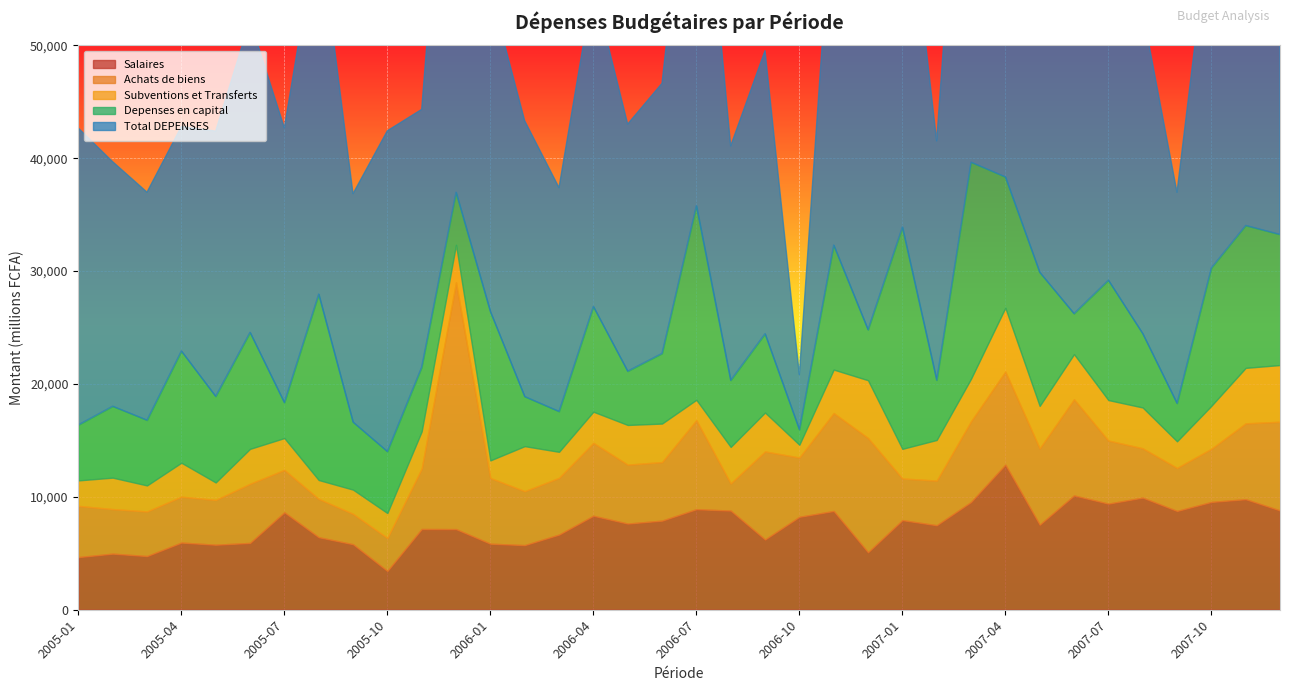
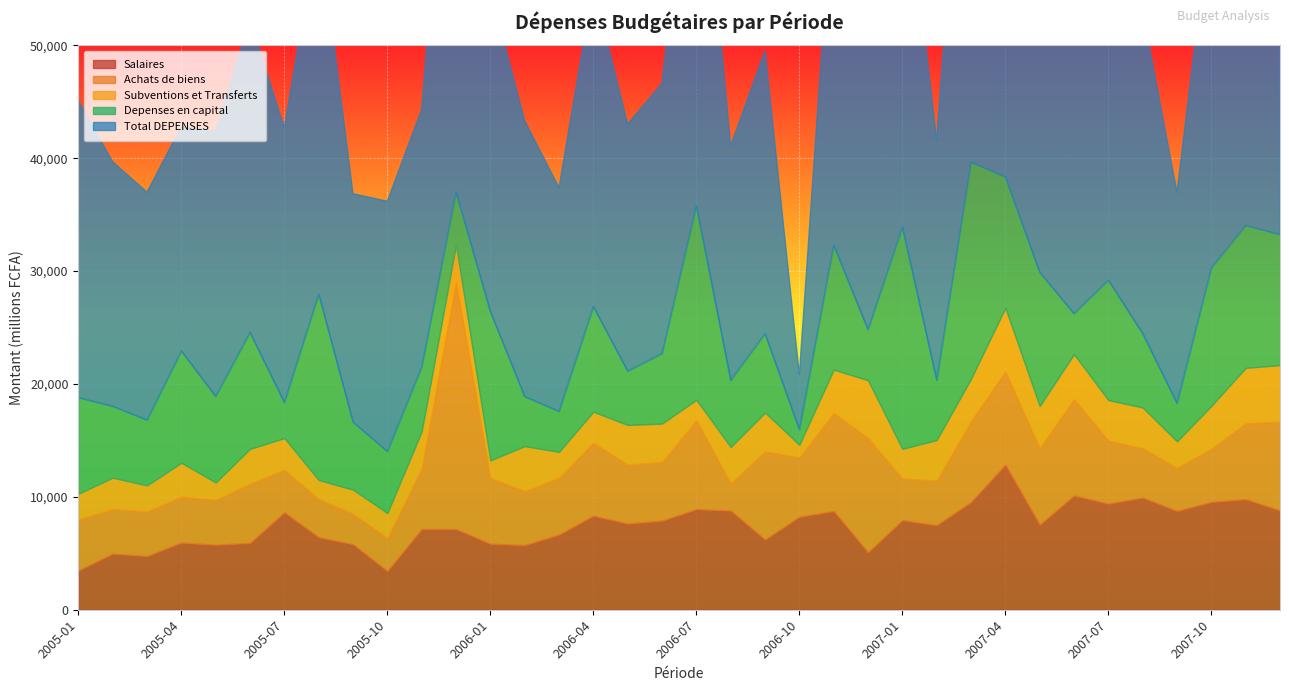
  {
    "Salaires": {
-     "2005-01": "4,700",
+     "2005-01": "3,500",
      "2005-04": "6,000",
      "2005-07": "8,600",
      "2005-10": "3,400",
      "2006-01": "5,900",
      "2006-04": "8,300",
      "2006-07": "8,900",
      "2006-10": "8,200",
      "2007-01": "7,900",
      "2007-04": "12,900",
      "2007-07": "9,400",
      "2007-10": "9,600"
    },
    "Depenses en capital": {
-     "2005-01": "4,900",
+     "2005-01": "8,500",
      "2005-04": "9,900",
      "2005-07": "3,100",
      "2005-10": "5,500",
      "2006-01": "13,200",
      "2006-04": "9,300",
      "2006-07": "17,200",
      "2006-10": "1,300",
      "2007-01": "19,600",
      "2007-04": "11,600",
      "2007-07": "10,600",
      "2007-10": "12,200"
    },
    "Total DEPENSES": {
      "2005-01": "26,300",
      "2005-07": "24,300",
-     "2005-10": "28,400",
+     "2005-10": "22,200",
      "2006-10": "4,900"
    }
  }
